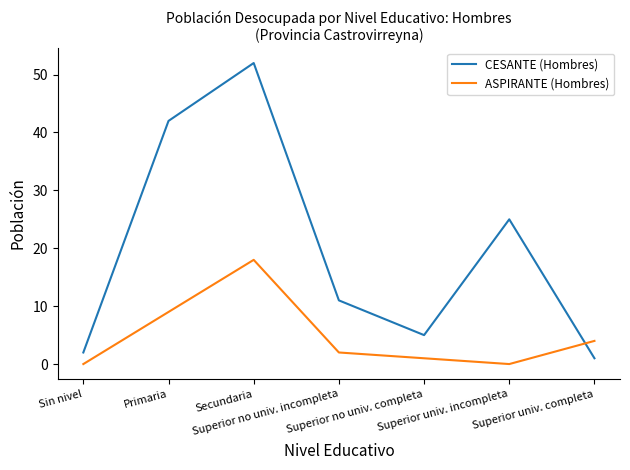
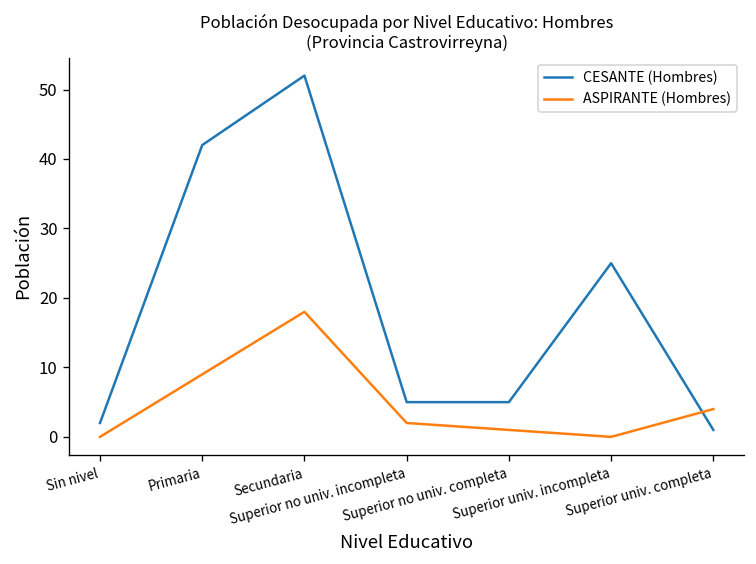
  {
    "CESANTE (Hombres)": {
      "Sin nivel": 2,
      "Primaria": 42,
      "Secundaria": 52,
-     "Superior no univ. incompleta": 11,
+     "Superior no univ. incompleta": 5,
      "Superior no univ. completa": 5,
      "Superior univ. incompleta": 25,
      "Superior univ. completa": 1
    },
    "ASPIRANTE (Hombres)": {
      "Sin nivel": 0,
      "Primaria": 9,
      "Secundaria": 18,
      "Superior no univ. incompleta": 2,
      "Superior no univ. completa": 1,
      "Superior univ. incompleta": 0,
      "Superior univ. completa": 4
    }
  }
